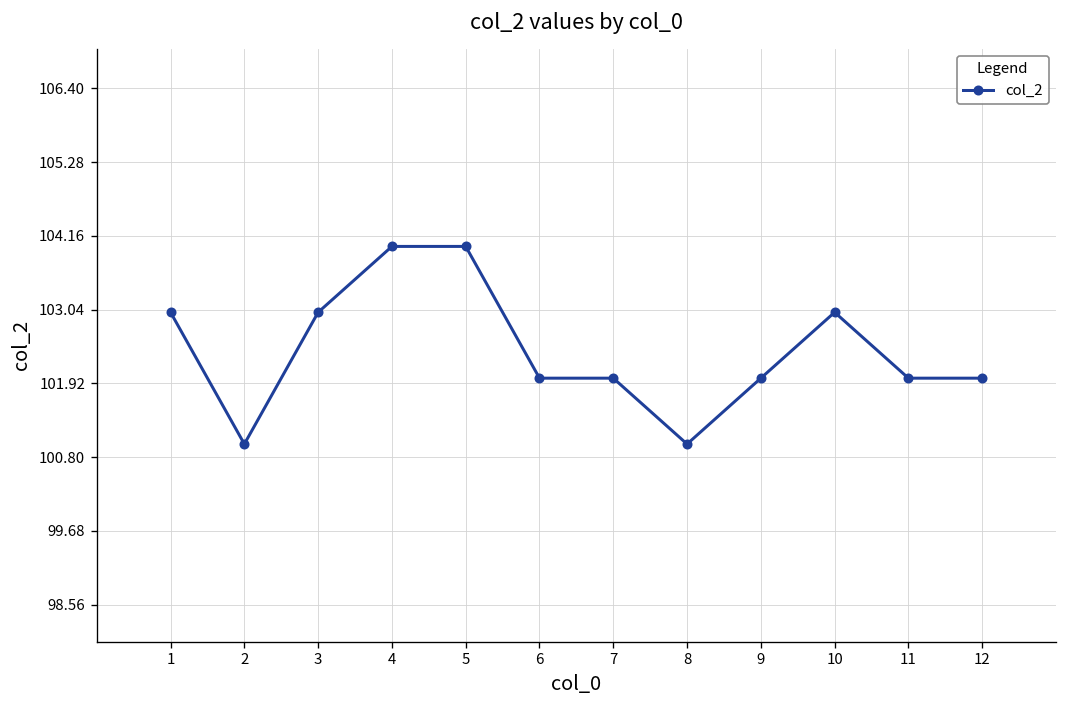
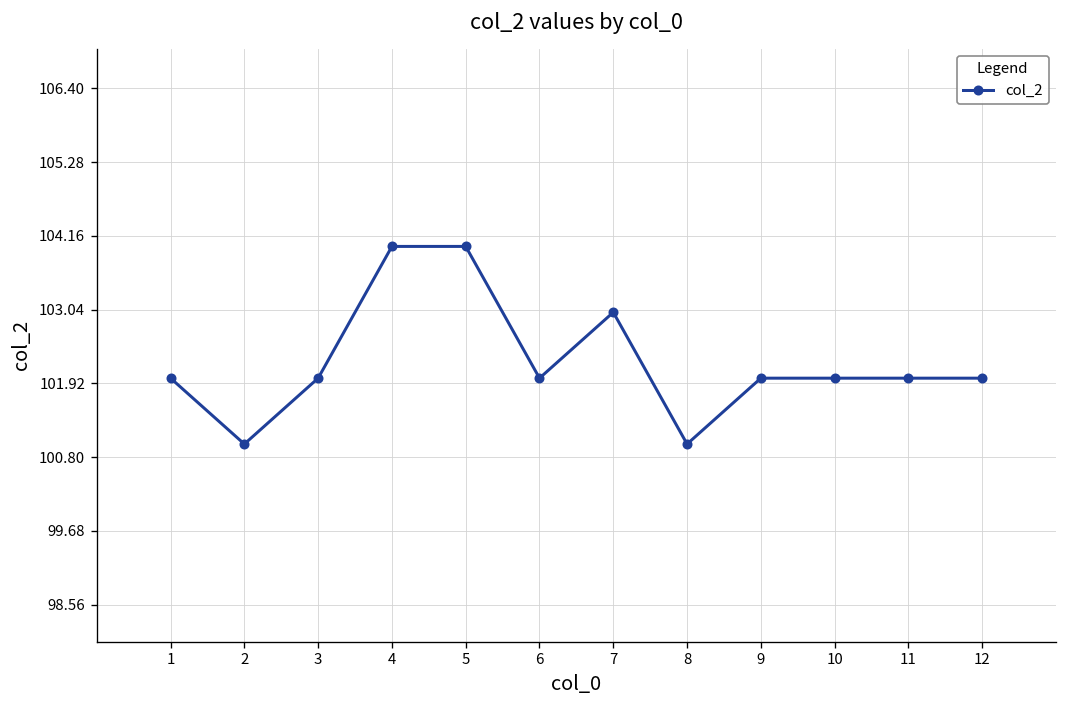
  {
-   "1": 103,
+   "1": 102,
    "2": 101,
-   "3": 103,
+   "3": 102,
    "4": 104,
    "5": 104,
    "6": 102,
-   "7": 102,
+   "7": 103,
    "8": 101,
    "9": 102,
-   "10": 103,
+   "10": 102,
    "11": 102,
    "12": 102
  }
